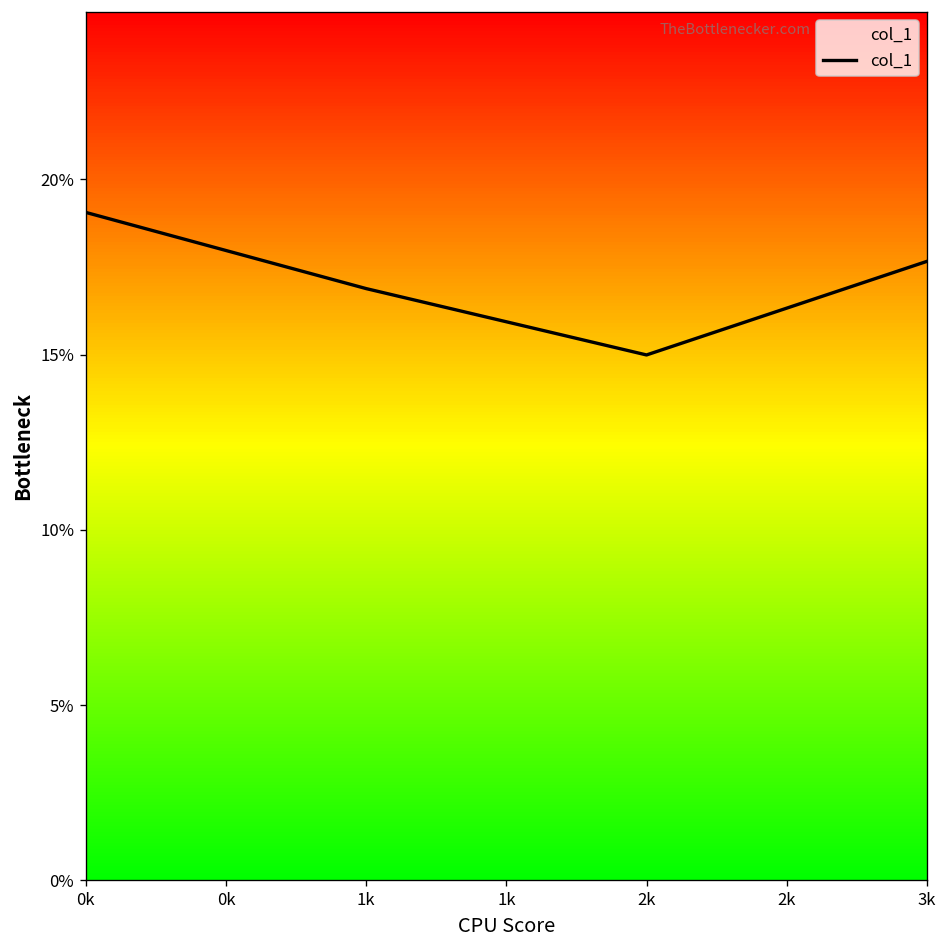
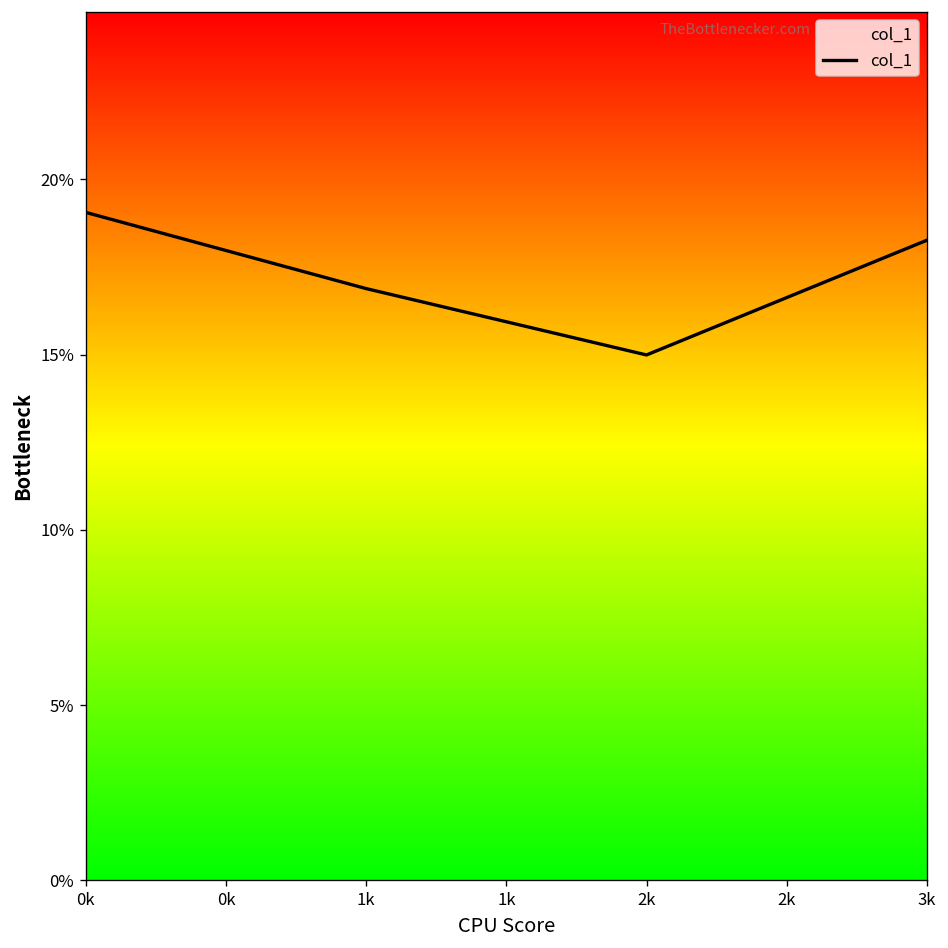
  {
    "0k": "19.1%",
    "1k": "16.9%",
    "2k": "15.0%",
-   "3k": "17.7%"
+   "3k": "18.3%"
  }
